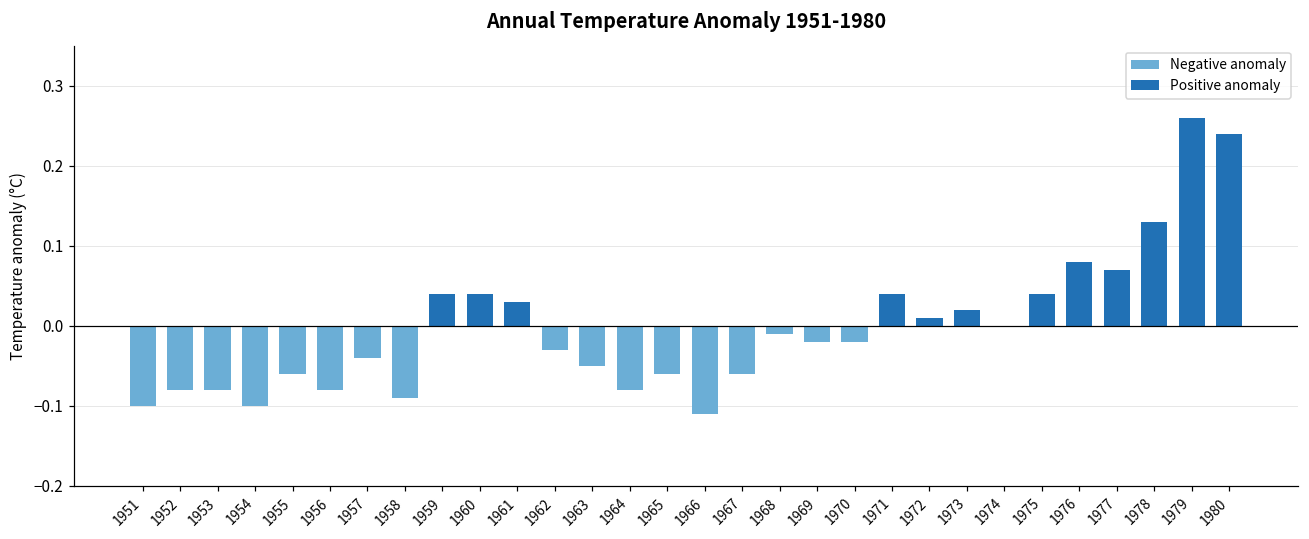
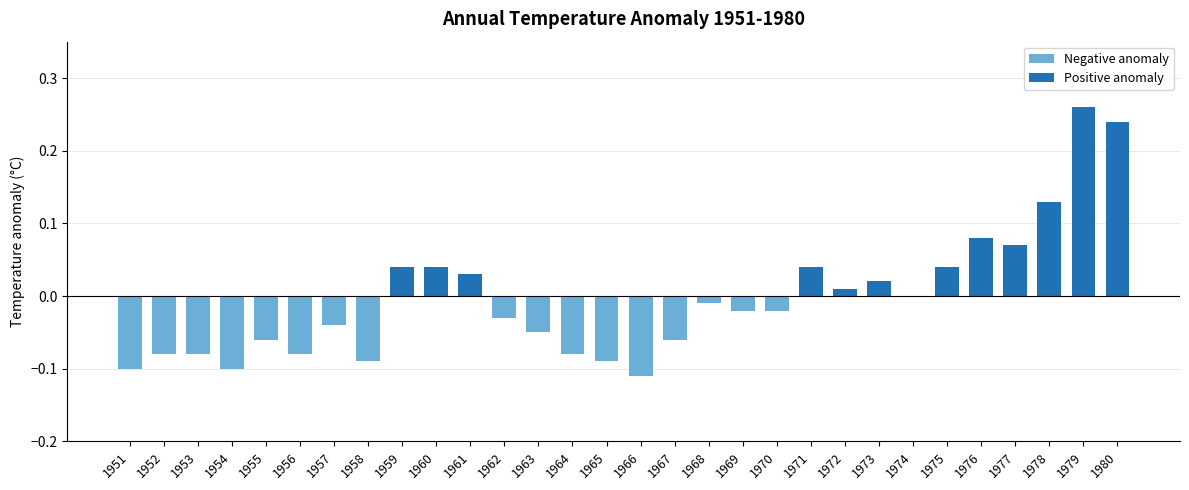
  {
    "Negative anomaly": {
      "1951": -0.10,
      "1952": -0.08,
      "1953": -0.08,
      "1954": -0.10,
      "1955": -0.06,
      "1956": -0.08,
      "1957": -0.04,
      "1958": -0.09,
      "1962": -0.03,
      "1963": -0.05,
      "1964": -0.08,
-     "1965": -0.06,
+     "1965": -0.09,
      "1966": -0.11,
      "1967": -0.06,
      "1968": -0.01,
      "1969": -0.02,
      "1970": -0.02
    },
    "Positive anomaly": {
      "1959": 0.04,
      "1960": 0.04,
      "1961": 0.03,
      "1971": 0.04,
      "1972": 0.01,
      "1973": 0.02,
      "1974": 0.00,
      "1975": 0.04,
      "1976": 0.08,
      "1977": 0.07,
      "1978": 0.13,
      "1979": 0.26,
      "1980": 0.24
    }
  }
